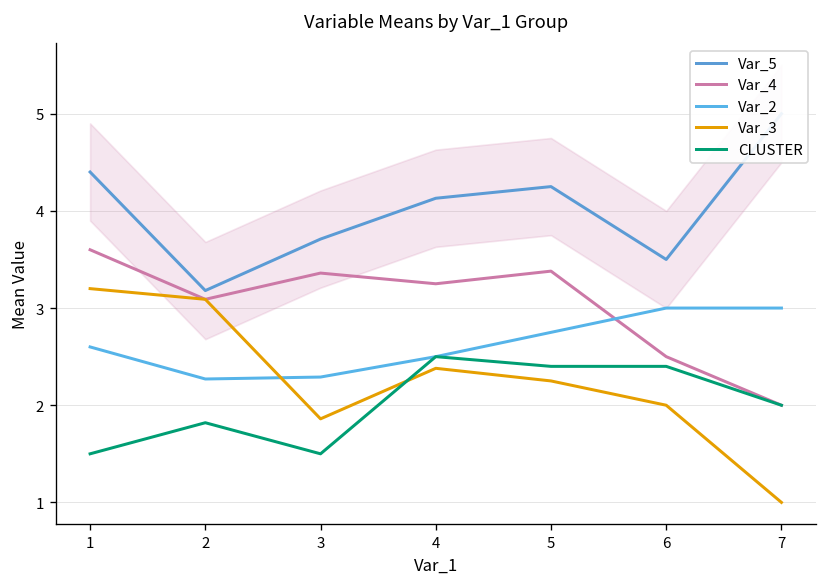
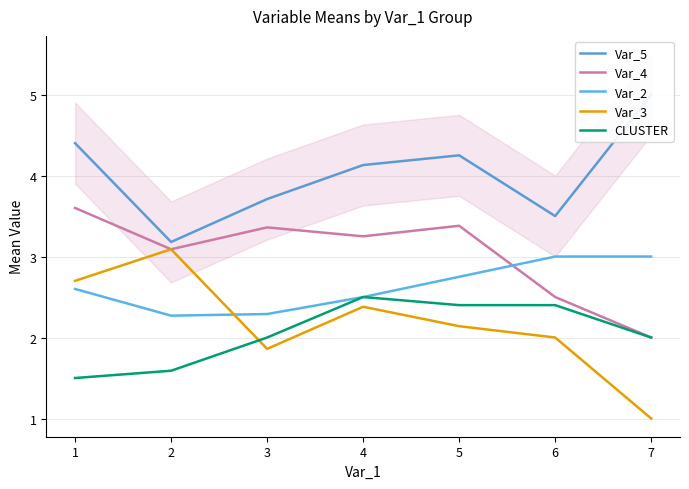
  {
    "Var_3": {
-     "1": 3.2,
+     "1": 2.7,
      "3": 1.9,
      "4": 2.4,
-     "5": 2.3,
+     "5": 2.1,
      "6": 2.0,
      "7": 1.0
    },
    "CLUSTER": {
      "1": 1.5,
-     "2": 1.8,
-     "3": 1.5,
+     "2": 1.6,
+     "3": 2.0,
      "5": 2.4,
      "6": 2.4
    }
  }
